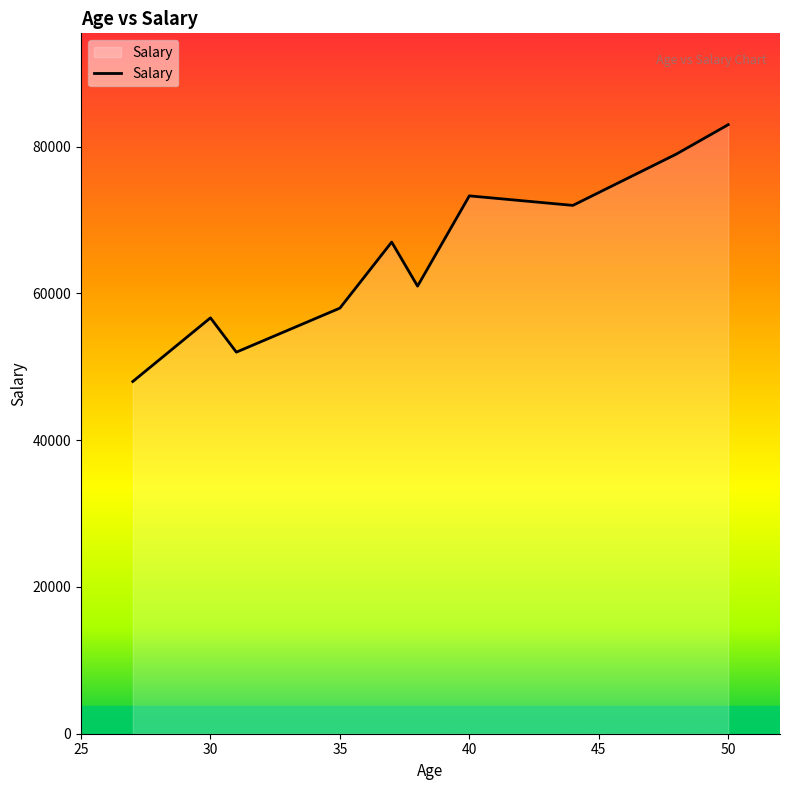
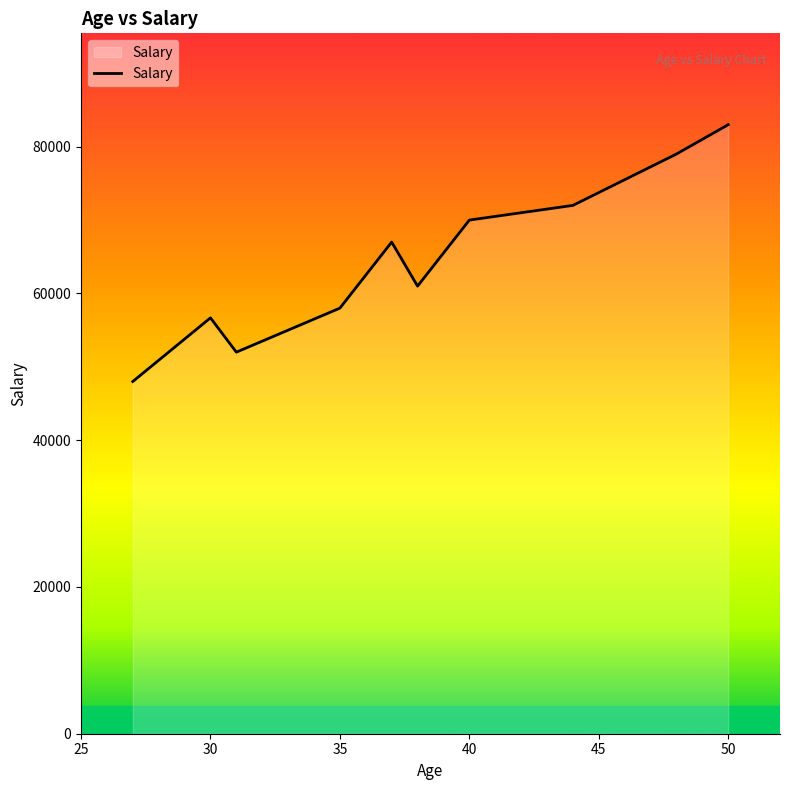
  {
    "30": 57000,
    "35": 58000,
-   "40": 73000,
+   "40": 70000,
    "50": 83000
  }
